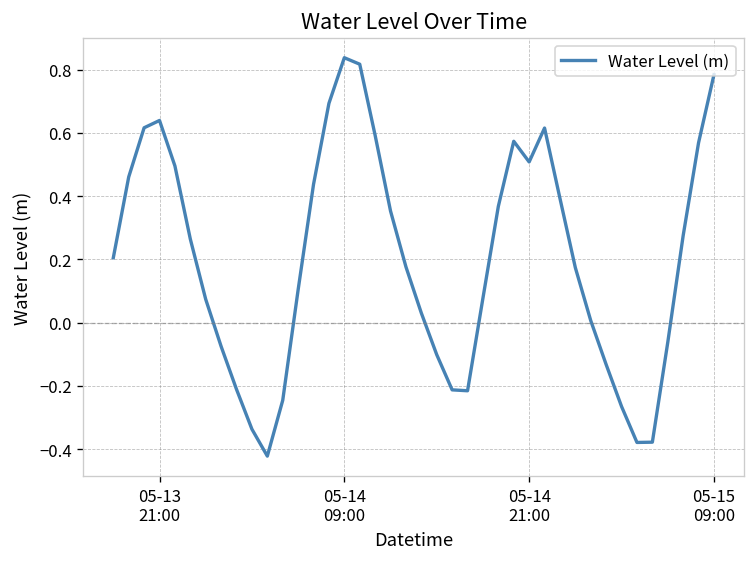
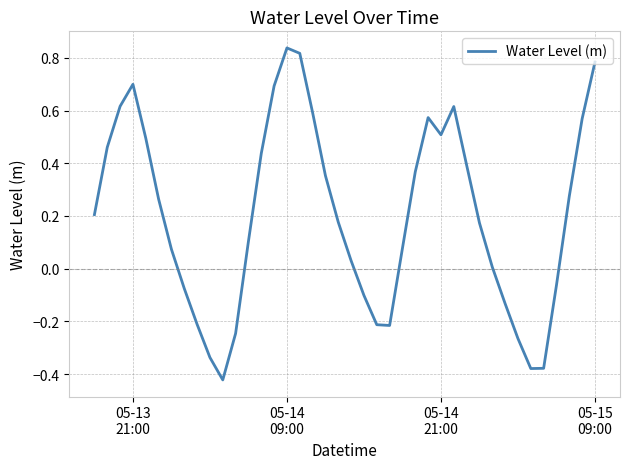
  {
-   "05-13 21:00": 0.64,
+   "05-13 21:00": 0.70,
    "05-14 09:00": 0.84,
    "05-14 21:00": 0.51
  }
